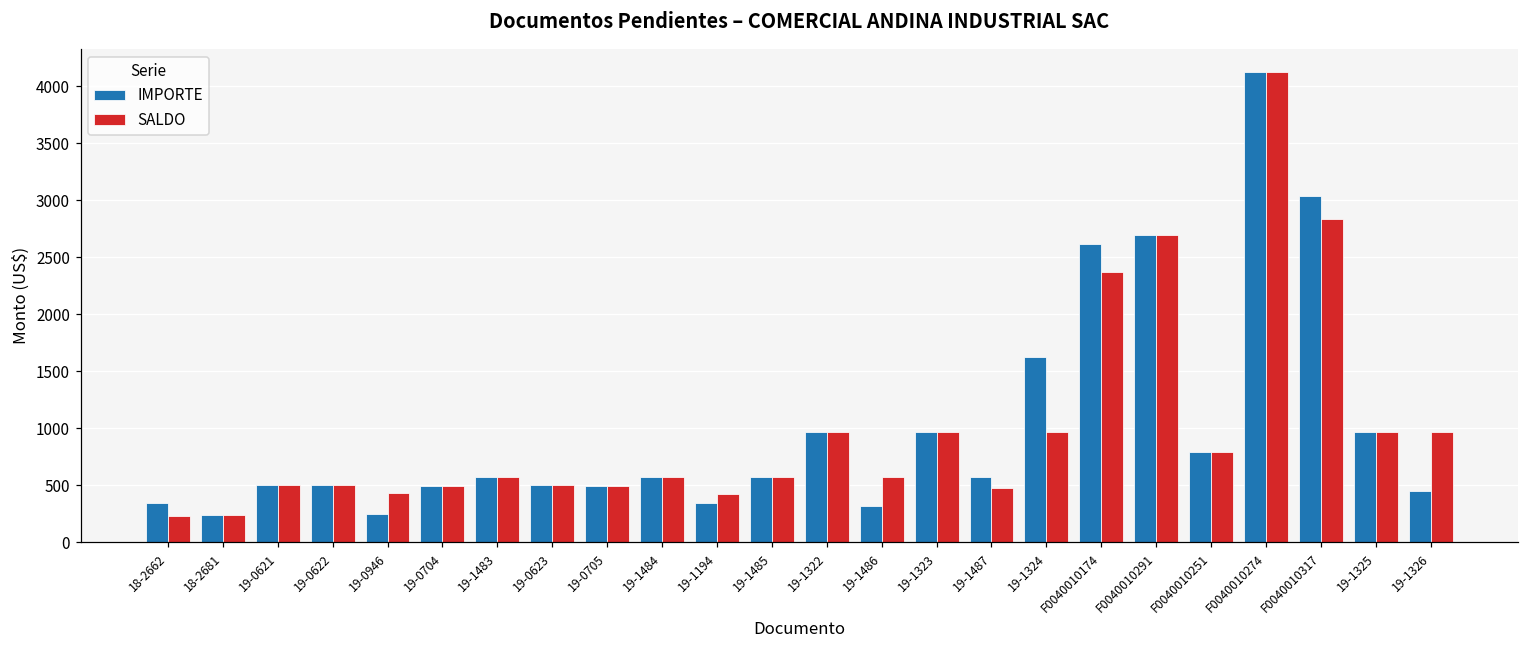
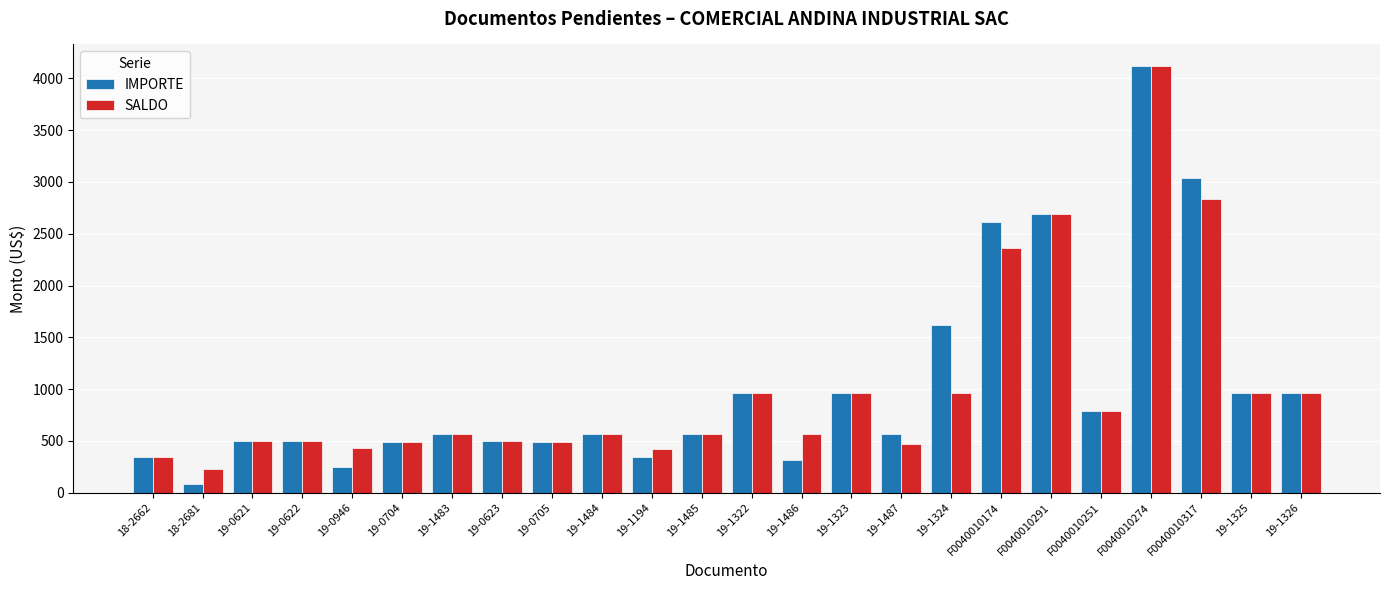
  {
    "IMPORTE": {
      "18-2662": 340,
-     "18-2681": 230,
+     "18-2681": 90,
      "19-0621": 500,
      "19-0622": 500,
      "19-0946": 240,
      "19-0704": 490,
      "19-1483": 570,
      "19-0623": 500,
      "19-0705": 490,
      "19-1484": 570,
      "19-1194": 340,
      "19-1485": 570,
      "19-1322": 960,
      "19-1486": 320,
      "19-1323": 960,
      "19-1487": 570,
      "19-1324": 1620,
      "F0040010174": 2610,
      "F0040010291": 2690,
      "F0040010251": 790,
      "F0040010274": 4120,
      "F0040010317": 3030,
      "19-1325": 960,
-     "19-1326": 450
+     "19-1326": 960
    },
    "SALDO": {
-     "18-2662": 230,
+     "18-2662": 340,
      "18-2681": 230,
      "19-0621": 500,
      "19-0622": 500,
      "19-0946": 430,
      "19-0704": 490,
      "19-1483": 570,
      "19-0623": 500,
      "19-0705": 490,
      "19-1484": 570,
      "19-1194": 420,
      "19-1485": 570,
      "19-1322": 960,
      "19-1486": 570,
      "19-1323": 960,
      "19-1487": 470,
      "19-1324": 960,
      "F0040010174": 2360,
      "F0040010291": 2690,
      "F0040010251": 790,
      "F0040010274": 4120,
      "F0040010317": 2830,
      "19-1325": 960,
      "19-1326": 960
    }
  }
